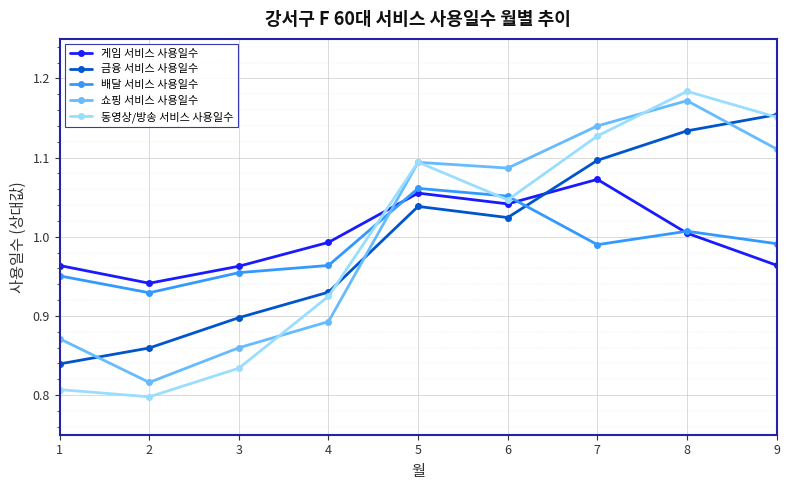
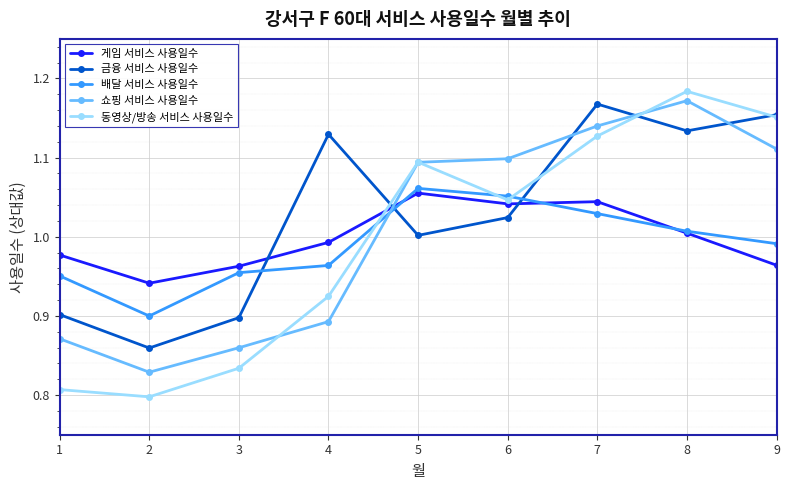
  {
    "게임 서비스 사용일수": {
-     "1": 0.96,
+     "1": 0.98,
      "2": 0.94,
      "3": 0.96,
      "4": 0.99,
      "5": 1.06,
      "6": 1.04,
-     "7": 1.07,
+     "7": 1.04,
      "9": 0.96
    },
    "금융 서비스 사용일수": {
-     "1": 0.84,
+     "1": 0.90,
      "2": 0.86,
      "3": 0.90,
-     "4": 0.93,
-     "5": 1.04,
+     "4": 1.13,
+     "5": 1.00,
      "6": 1.02,
-     "7": 1.10,
+     "7": 1.17,
      "8": 1.13
    },
    "배달 서비스 사용일수": {
      "1": 0.95,
-     "2": 0.93,
+     "2": 0.90,
      "3": 0.95,
      "4": 0.96,
      "5": 1.06,
      "6": 1.05,
-     "7": 0.99,
+     "7": 1.03,
      "9": 0.99
    },
    "쇼핑 서비스 사용일수": {
      "1": 0.87,
-     "2": 0.82,
+     "2": 0.83,
      "3": 0.86,
      "4": 0.89,
-     "6": 1.09,
+     "6": 1.10,
      "7": 1.14,
      "8": 1.17,
      "9": 1.11
    },
    "동영상/방송 서비스 사용일수": {
      "1": 0.81,
      "2": 0.80,
      "3": 0.83,
      "4": 0.92,
      "6": 1.05,
      "7": 1.13,
      "8": 1.18
    }
  }
